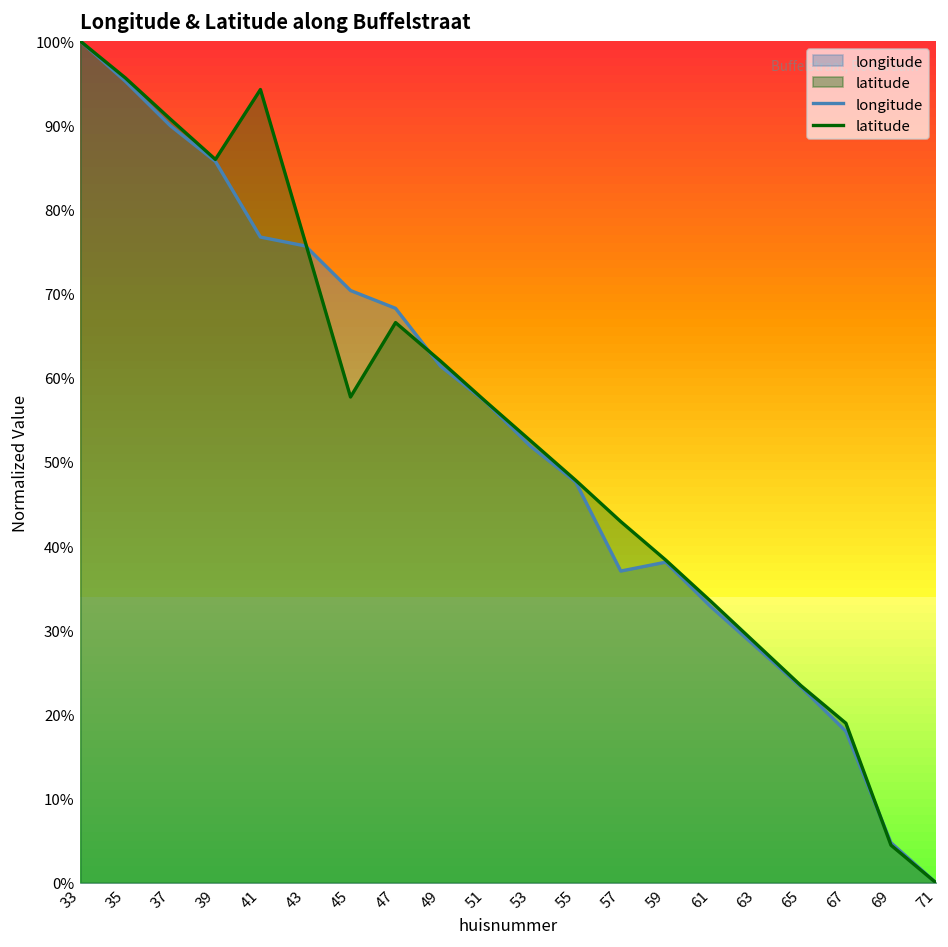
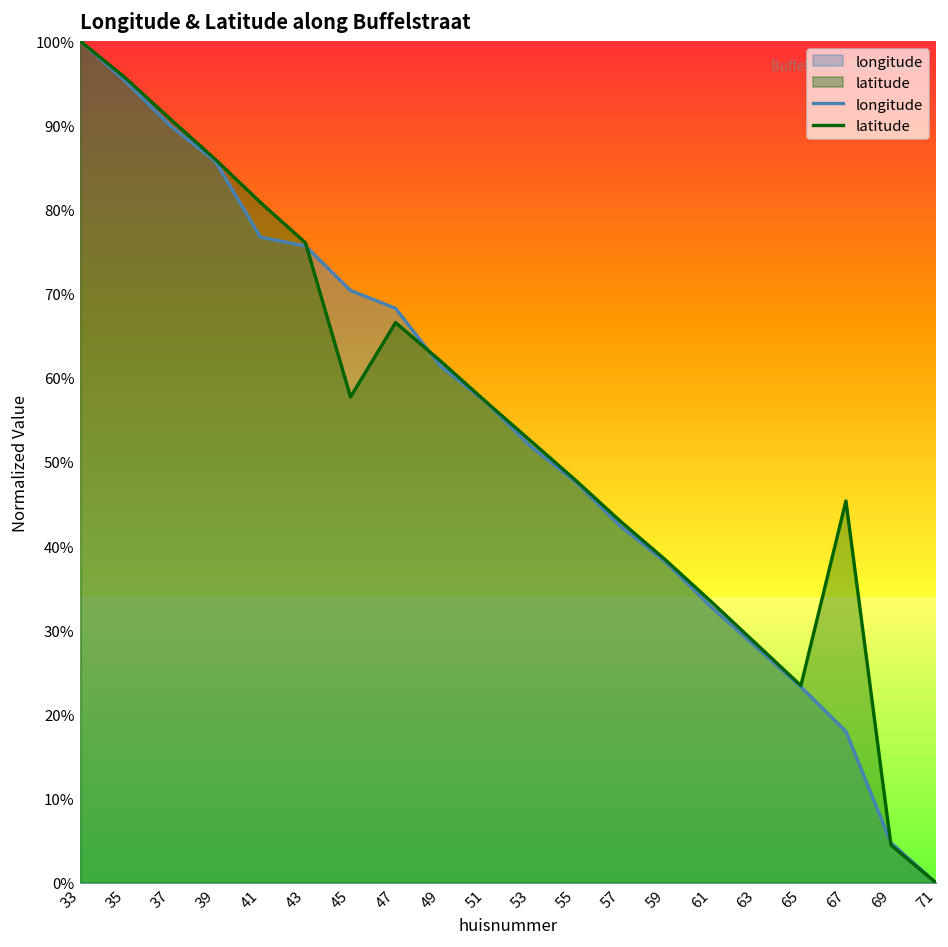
  {
    "longitude": {
      "35": "95%",
      "37": "90%",
      "41": "77%",
      "43": "76%",
      "45": "70%",
      "47": "68%",
      "49": "61%",
      "53": "52%",
-     "57": "37%",
+     "57": "42%",
      "61": "33%",
      "63": "28%",
      "67": "18%"
    },
    "latitude": {
      "35": "96%",
      "37": "91%",
-     "41": "94%",
+     "41": "81%",
      "43": "76%",
      "45": "58%",
      "47": "67%",
      "49": "62%",
      "53": "53%",
      "57": "43%",
      "61": "33%",
      "63": "28%",
-     "67": "19%"
+     "67": "45%"
    }
  }
